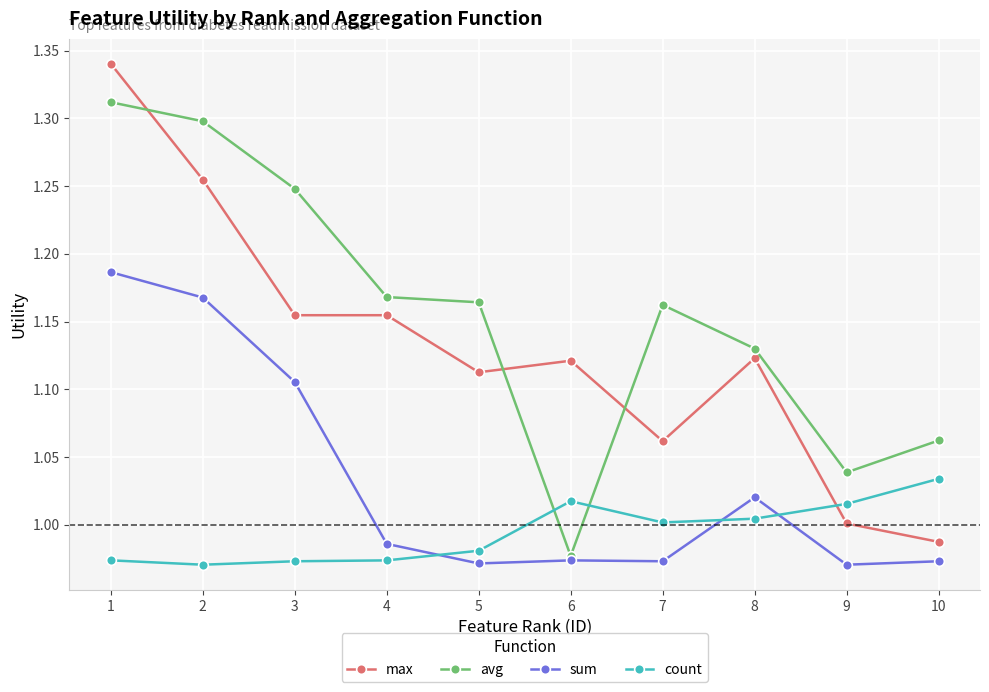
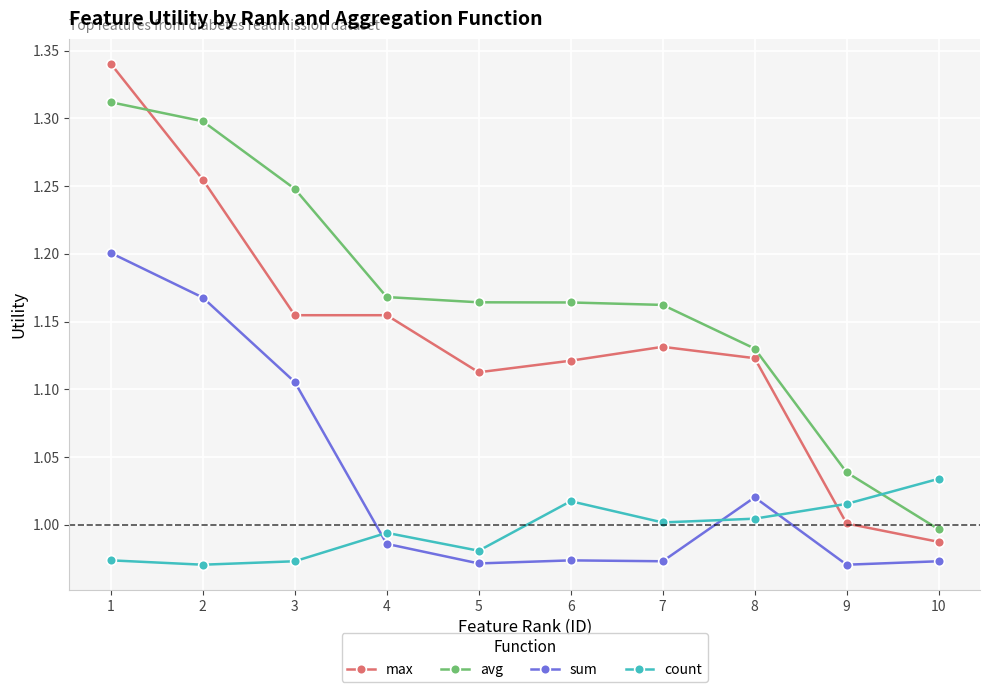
  {
    "max": {
      "1": 1.340,
      "2": 1.255,
      "3": 1.155,
      "4": 1.155,
      "5": 1.113,
      "6": 1.121,
-     "7": 1.062,
+     "7": 1.131,
      "8": 1.123,
      "9": 1.001,
      "10": 0.987
    },
    "avg": {
      "1": 1.312,
      "2": 1.298,
      "3": 1.248,
      "4": 1.168,
      "5": 1.164,
-     "6": 0.977,
+     "6": 1.164,
      "7": 1.162,
      "8": 1.130,
      "9": 1.039,
-     "10": 1.062
+     "10": 0.997
    },
    "sum": {
-     "1": 1.186,
+     "1": 1.201,
      "2": 1.168,
      "3": 1.105,
      "4": 0.986,
      "5": 0.972,
      "6": 0.974,
      "7": 0.973,
      "8": 1.020,
      "9": 0.971,
      "10": 0.973
    },
    "count": {
      "1": 0.974,
      "2": 0.971,
      "3": 0.973,
-     "4": 0.974,
+     "4": 0.994,
      "5": 0.981,
      "6": 1.017,
      "7": 1.002,
      "8": 1.005,
      "9": 1.015,
      "10": 1.034
    }
  }
